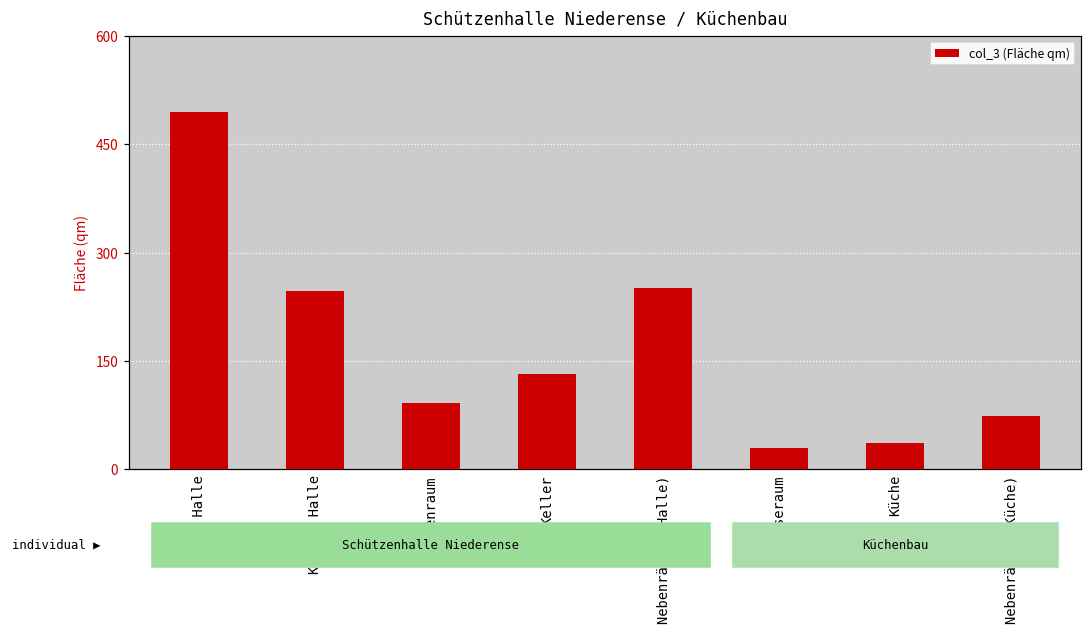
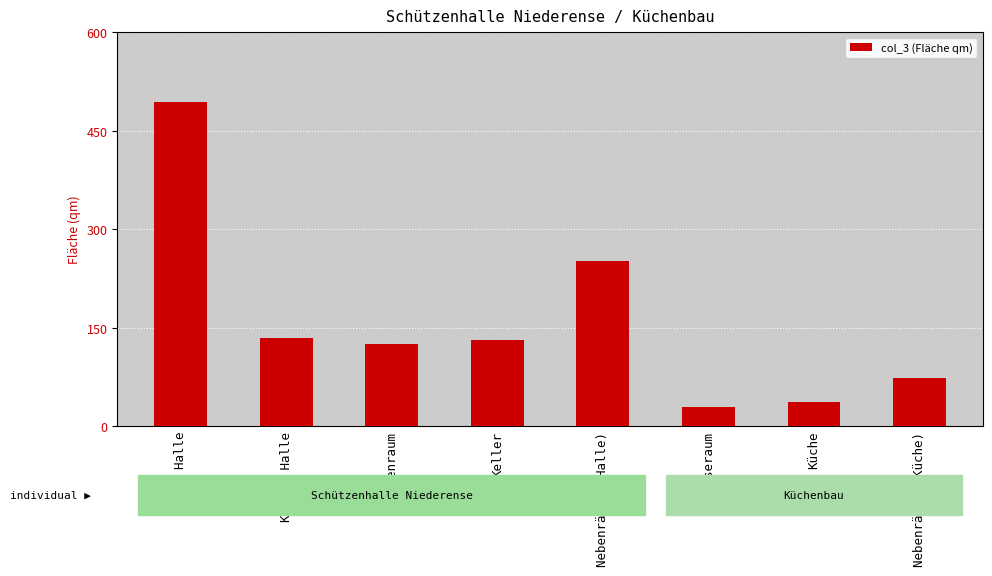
  {
    "Große Halle": 490,
-   "Kleine Halle": 250,
-   "Bühnenraum": 90,
+   "Kleine Halle": 130,
+   "Bühnenraum": 130,
    "Keller": 130,
    "Nebenräume (Halle)": 250,
    "Speiseraum": 30,
    "Küche": 40,
    "Nebenräume (Küche)": 70
  }
